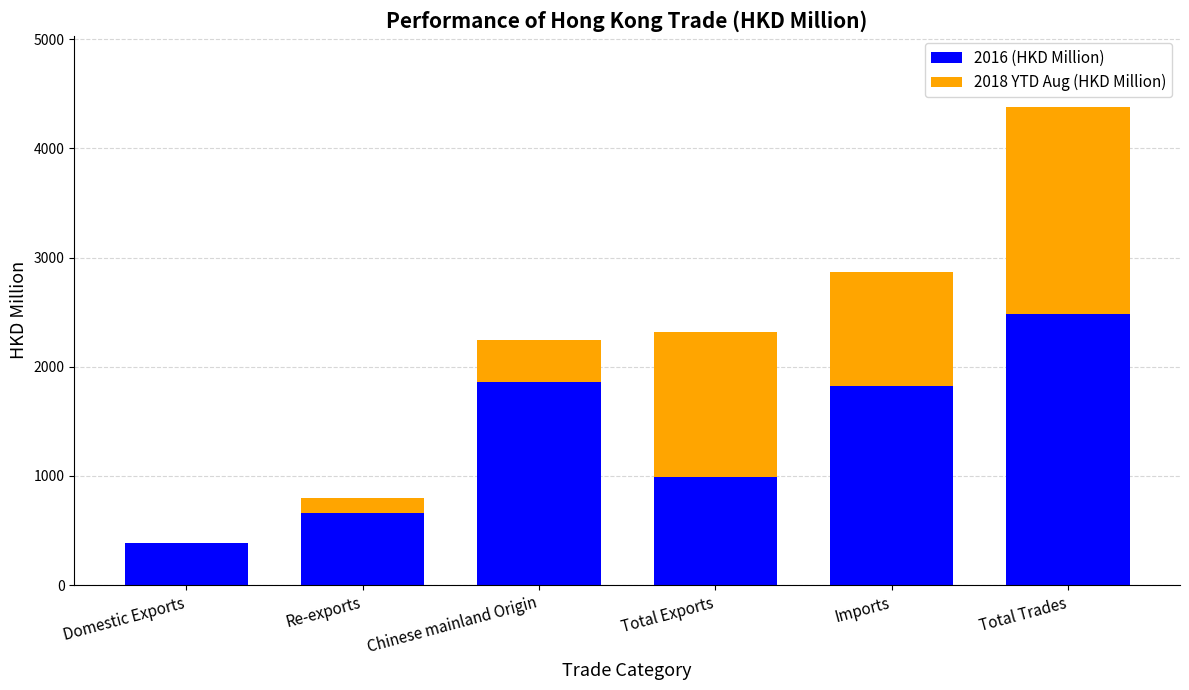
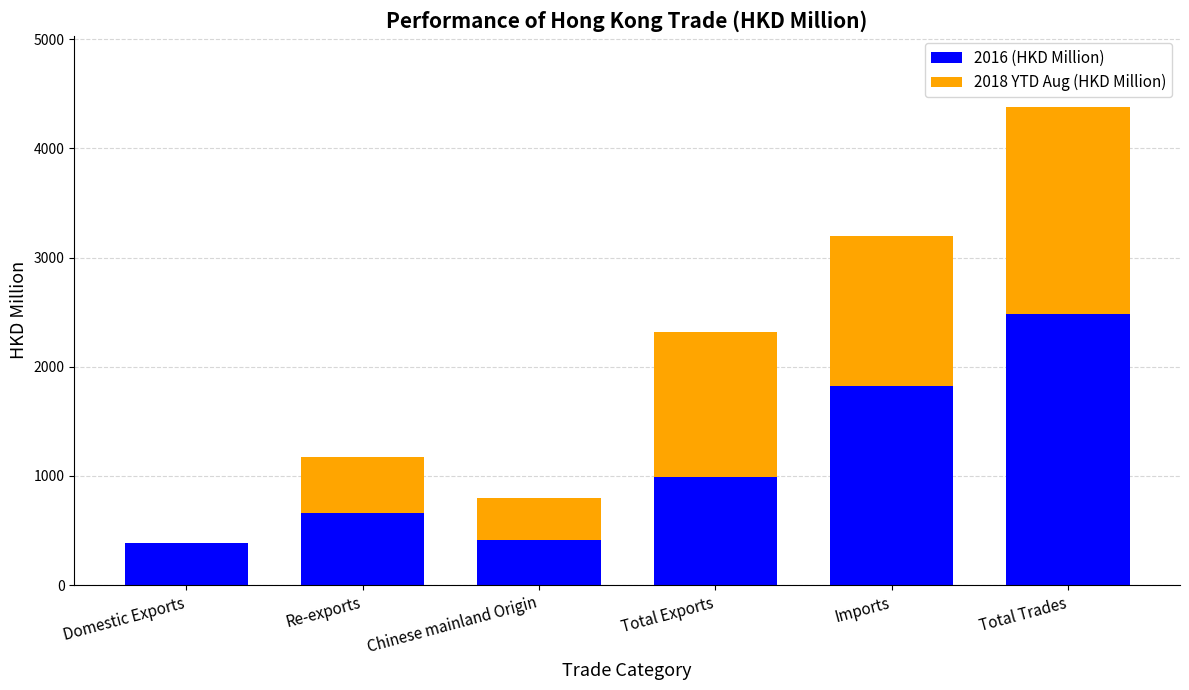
  {
    "2016 (HKD Million)": {
      "Domestic Exports": 380,
      "Re-exports": 660,
-     "Chinese mainland Origin": 1860,
+     "Chinese mainland Origin": 410,
      "Total Exports": 990,
      "Imports": 1820,
      "Total Trades": 2480
    },
    "2018 YTD Aug (HKD Million)": {
-     "Re-exports": 140,
+     "Re-exports": 520,
      "Chinese mainland Origin": 390,
      "Total Exports": 1330,
-     "Imports": 1040,
+     "Imports": 1380,
      "Total Trades": 1900
    }
  }
